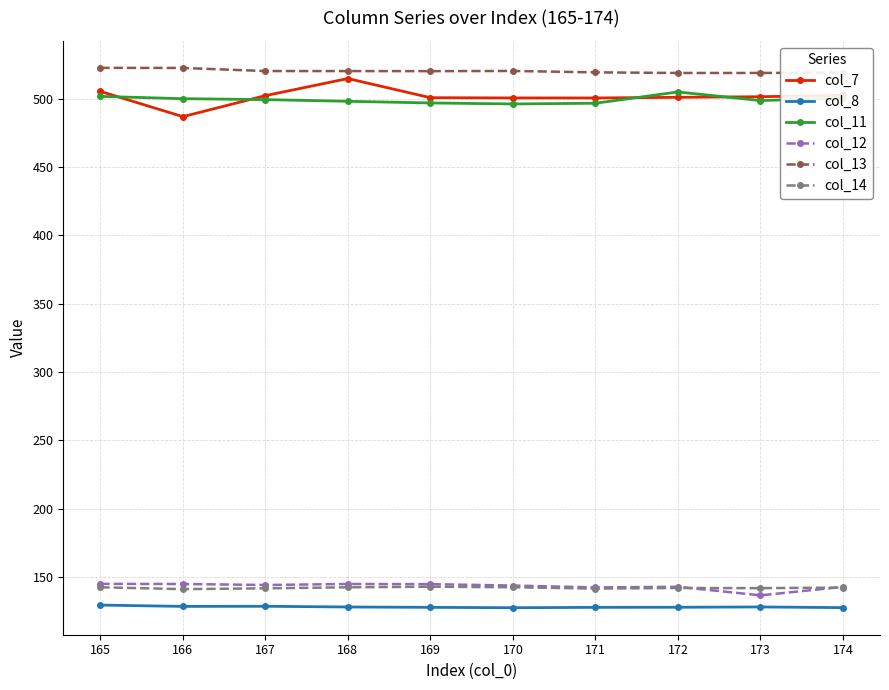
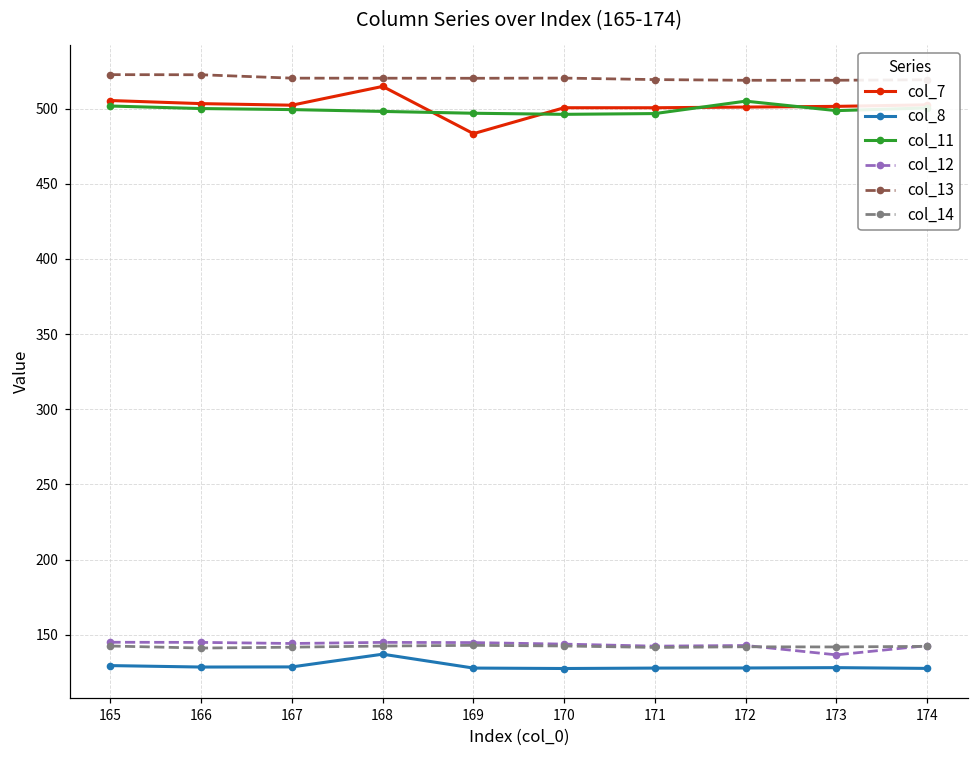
  {
    "col_7": {
      "165": 505,
-     "166": 487,
+     "166": 503,
      "167": 502,
      "168": 515,
-     "169": 501,
+     "169": 483,
      "170": 501,
      "171": 501,
      "172": 501,
      "173": 501
    },
    "col_8": {
      "165": 129,
      "166": 128,
      "167": 129,
-     "168": 128,
+     "168": 137,
      "169": 128,
      "170": 128,
      "171": 128,
      "172": 128,
      "173": 128,
      "174": 128
    },
    "col_11": {
      "165": 502,
      "166": 500,
      "167": 499,
      "168": 498,
      "169": 497,
      "170": 496,
      "171": 497,
      "172": 505,
      "173": 499
    },
    "col_12": {
      "165": 145,
      "166": 145,
      "167": 144,
      "168": 145,
      "173": 137
    },
    "col_13": {
      "165": 523,
      "166": 522,
      "167": 520,
      "168": 520,
      "169": 520,
      "170": 520,
      "171": 519,
      "172": 519,
      "173": 519
    },
    "col_14": {
      "165": 142,
      "166": 141,
      "167": 142,
      "168": 142,
      "173": 142
    }
  }
